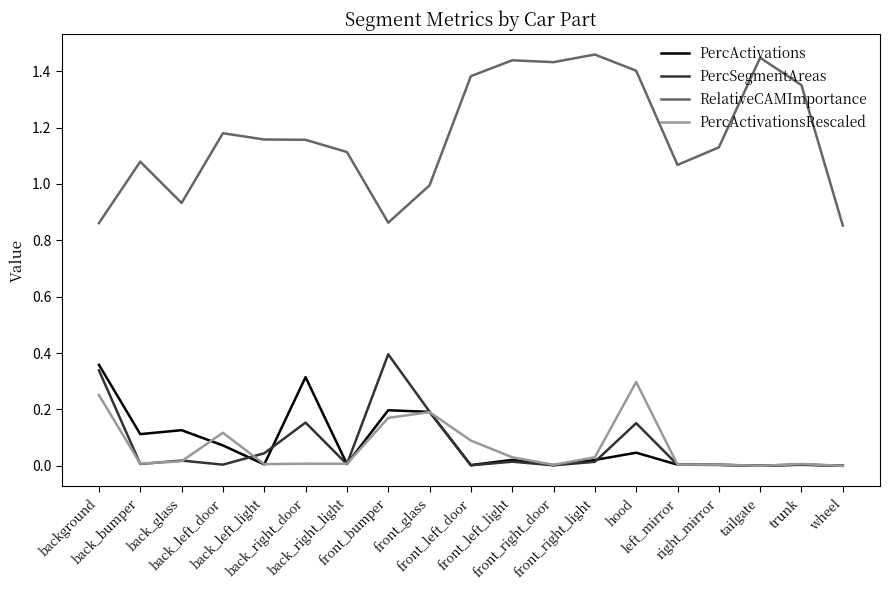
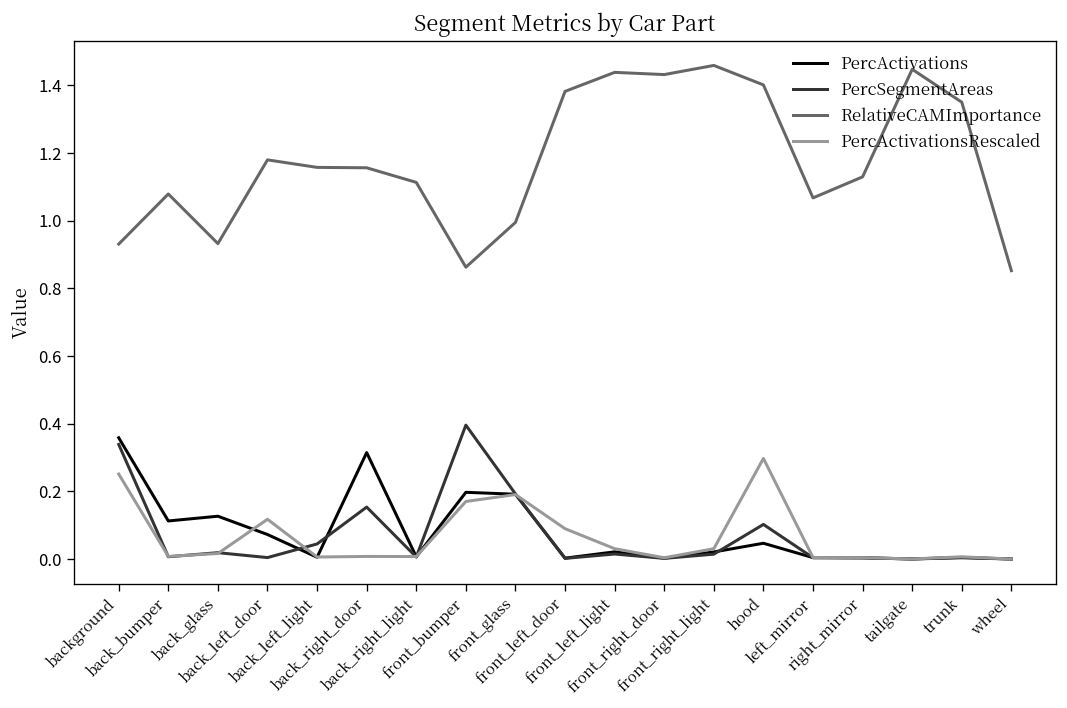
  {
    "PercActivations": {
      "background": 0.36,
      "back_bumper": 0.11,
      "back_glass": 0.13,
      "back_left_door": 0.07,
      "back_right_door": 0.31,
      "front_bumper": 0.20,
      "hood": 0.05
    },
    "PercSegmentAreas": {
      "background": 0.34,
      "back_left_door": 0.00,
      "back_left_light": 0.04,
      "back_right_door": 0.15,
      "front_bumper": 0.40,
-     "hood": 0.15
+     "hood": 0.10
    },
    "RelativeCAMImportance": {
-     "background": 0.86,
+     "background": 0.93,
      "back_bumper": 1.08,
      "back_glass": 0.93,
      "back_left_door": 1.18,
      "back_left_light": 1.16,
      "back_right_door": 1.16,
      "back_right_light": 1.11,
      "front_bumper": 0.86,
      "front_glass": 1.00,
      "front_left_door": 1.38,
      "front_left_light": 1.44,
      "front_right_door": 1.43,
      "front_right_light": 1.46,
      "hood": 1.40,
      "left_mirror": 1.07,
      "right_mirror": 1.13,
      "tailgate": 1.45,
      "trunk": 1.35,
      "wheel": 0.85
    },
    "PercActivationsRescaled": {
      "background": 0.25,
      "back_left_door": 0.12,
      "back_right_door": 0.01,
      "front_bumper": 0.17,
      "front_left_door": 0.09,
      "front_left_light": 0.03,
      "front_right_light": 0.03,
      "hood": 0.30
    }
  }
